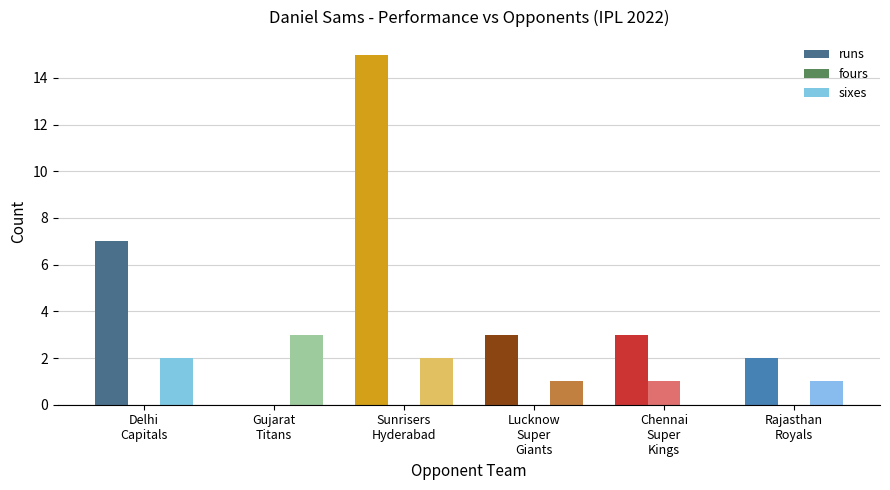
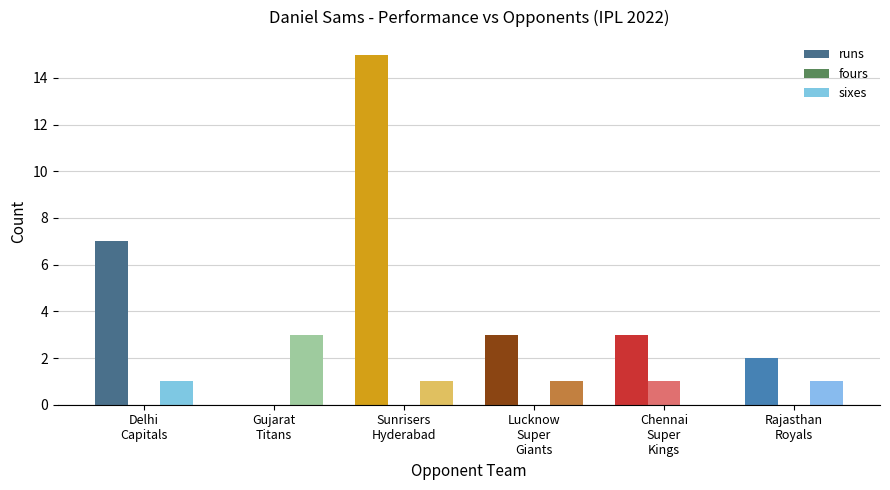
  {
    "sixes": {
-     "Delhi Capitals": 2,
+     "Delhi Capitals": 1,
      "Gujarat Titans": 3,
-     "Sunrisers Hyderabad": 2,
+     "Sunrisers Hyderabad": 1,
      "Lucknow Super Giants": 1,
      "Chennai Super Kings": 0,
      "Rajasthan Royals": 1
    }
  }
